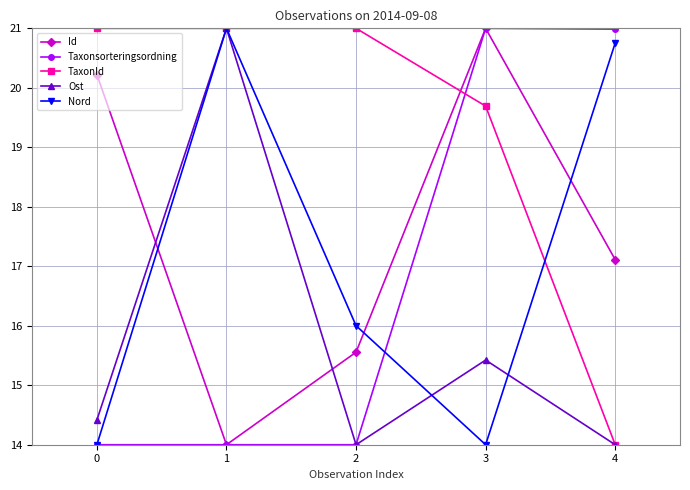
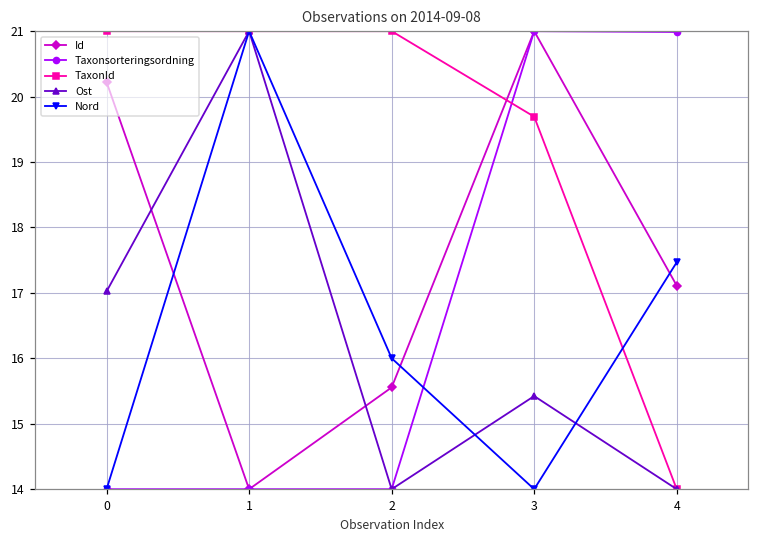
  {
    "Id": {
      "2": 15.6,
      "4": 17.1
    },
    "Taxonsorteringsordning": {
      "4": 21.0
    },
    "TaxonId": {
      "0": 21.0,
      "2": 21.0,
      "3": 19.7
    },
    "Ost": {
-     "0": 14.4,
+     "0": 17.0,
      "3": 15.4
    },
    "Nord": {
      "2": 16.0,
      "3": 14.0,
-     "4": 20.8
+     "4": 17.5
    }
  }
